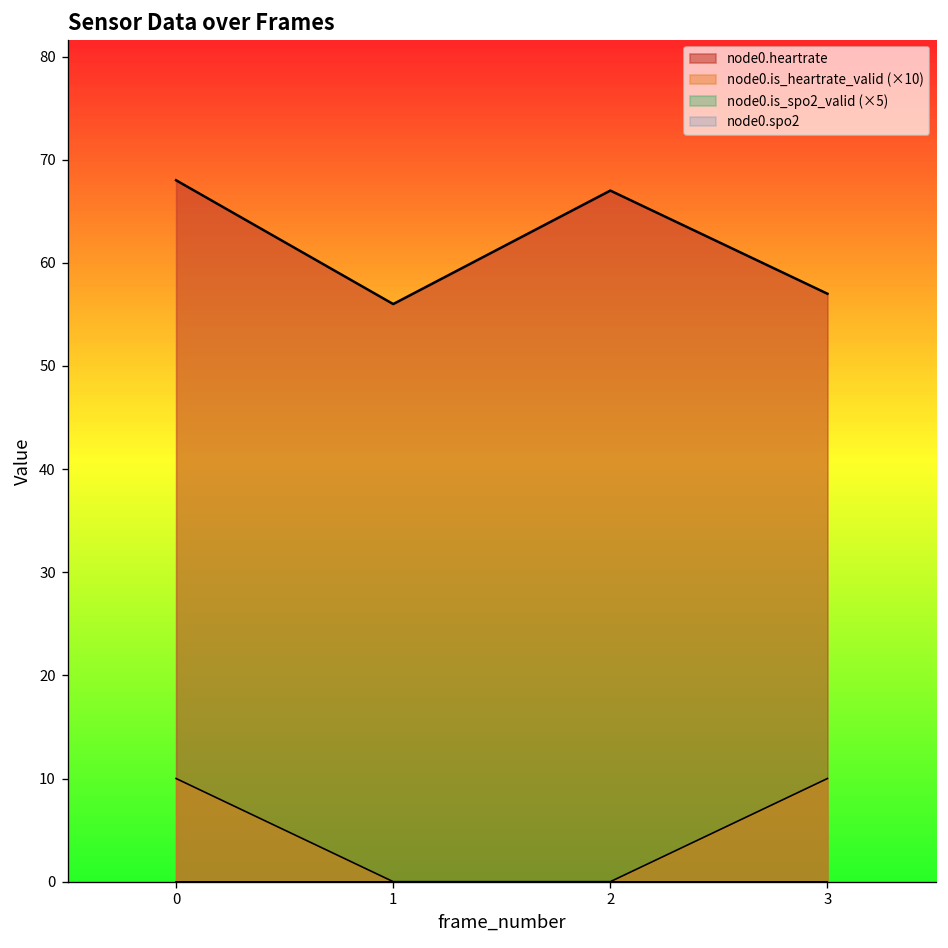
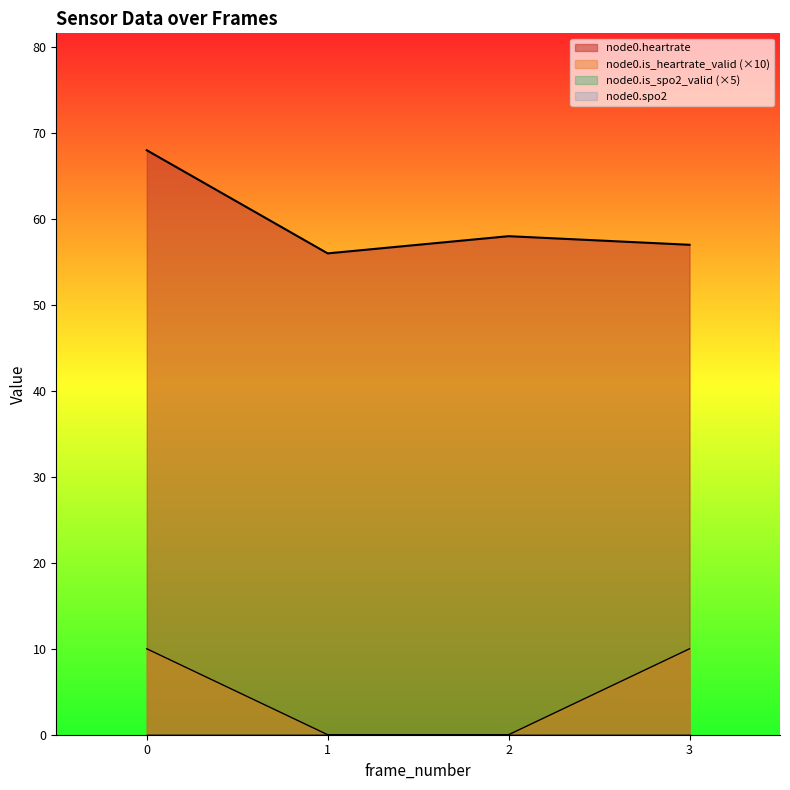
  {
    "node0.heartrate": {
      "0": 68,
      "1": 56,
-     "2": 67,
+     "2": 58,
      "3": 57
    },
    "node0.is_heartrate_valid (×10)": {
      "0": 10,
      "3": 10
    },
    "node0.spo2": {
      "0": 0,
      "3": 0
    }
  }
